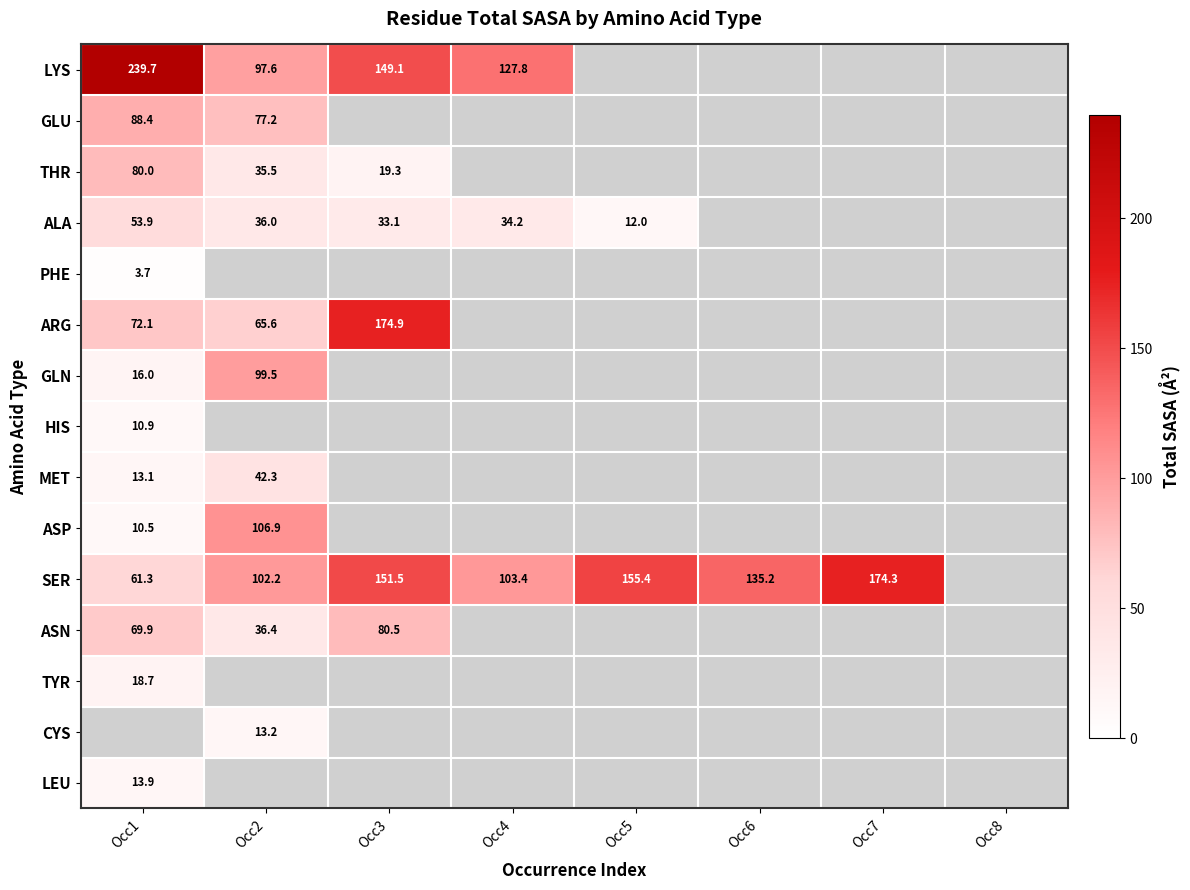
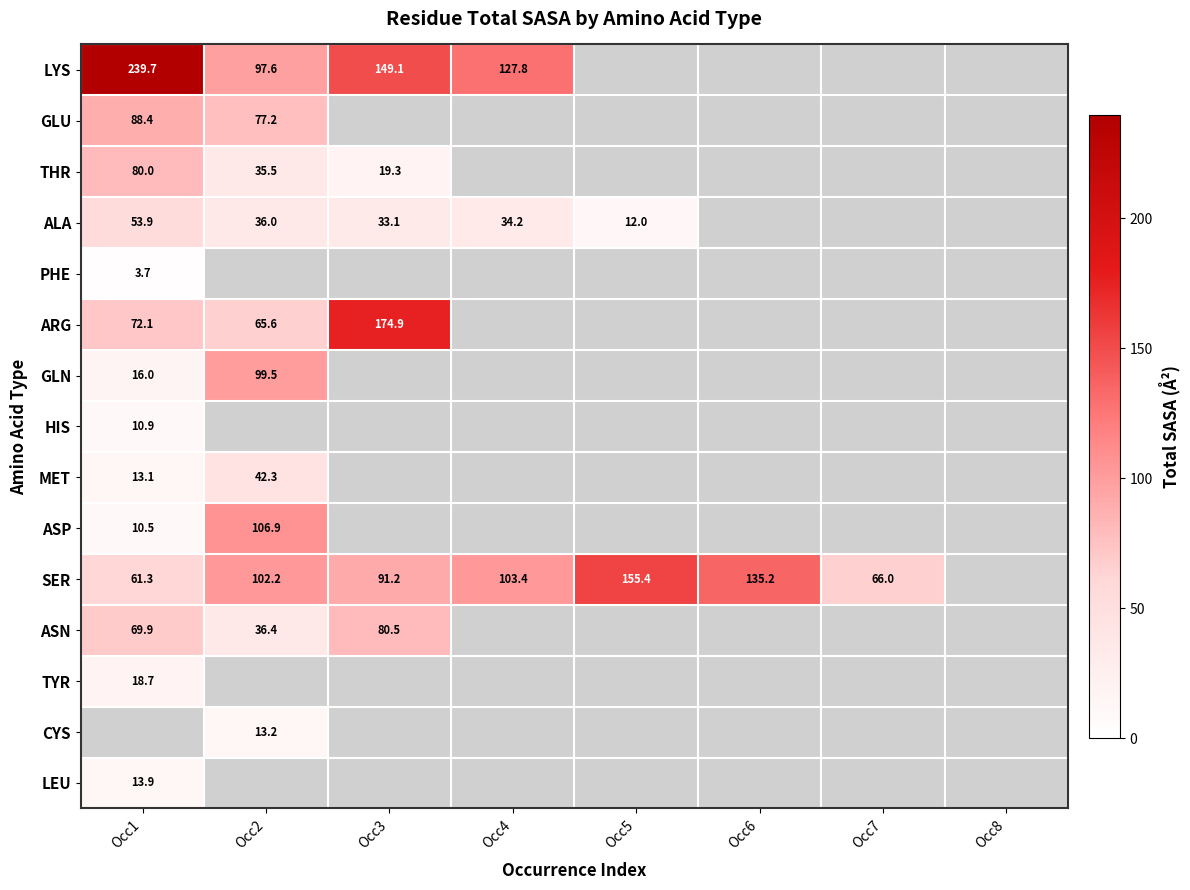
  {
    "LYS": {
      "Occ1": 239.7,
      "Occ2": 97.6,
      "Occ3": 149.1,
      "Occ4": 127.8
    },
    "GLU": {
      "Occ1": 88.4,
      "Occ2": 77.2
    },
    "THR": {
      "Occ1": 80.0,
      "Occ2": 35.5,
      "Occ3": 19.3
    },
    "ALA": {
      "Occ1": 53.9,
      "Occ2": 36.0,
      "Occ3": 33.1,
      "Occ4": 34.2,
      "Occ5": 12.0
    },
    "PHE": {
      "Occ1": 3.7
    },
    "ARG": {
      "Occ1": 72.1,
      "Occ2": 65.6,
      "Occ3": 174.9
    },
    "GLN": {
      "Occ1": 16.0,
      "Occ2": 99.5
    },
    "HIS": {
      "Occ1": 10.9
    },
    "MET": {
      "Occ1": 13.1,
      "Occ2": 42.3
    },
    "ASP": {
      "Occ1": 10.5,
      "Occ2": 106.9
    },
    "SER": {
      "Occ1": 61.3,
      "Occ2": 102.2,
-     "Occ3": 151.5,
+     "Occ3": 91.2,
      "Occ4": 103.4,
      "Occ5": 155.4,
      "Occ6": 135.2,
-     "Occ7": 174.3
+     "Occ7": 66.0
    },
    "ASN": {
      "Occ1": 69.9,
      "Occ2": 36.4,
      "Occ3": 80.5
    },
    "TYR": {
      "Occ1": 18.7
    },
    "CYS": {
      "Occ2": 13.2
    },
    "LEU": {
      "Occ1": 13.9
    }
  }
